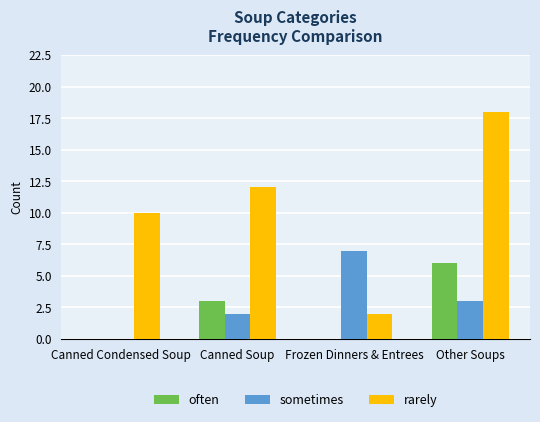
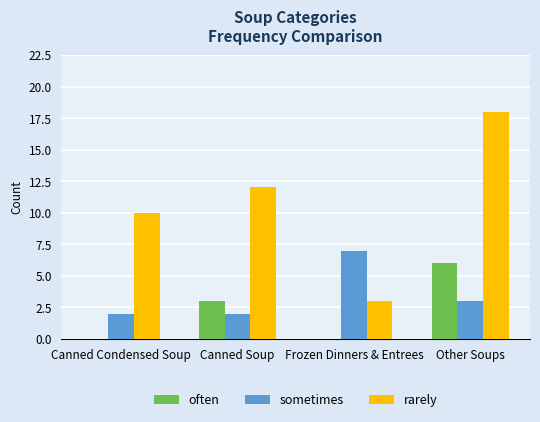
  {
    "often": {
      "Canned Condensed Soup": 0,
      "Canned Soup": 3,
      "Frozen Dinners & Entrees": 0,
      "Other Soups": 6
    },
    "sometimes": {
-     "Canned Condensed Soup": 0,
+     "Canned Condensed Soup": 2,
      "Canned Soup": 2,
      "Frozen Dinners & Entrees": 7,
      "Other Soups": 3
    },
    "rarely": {
      "Canned Condensed Soup": 10,
      "Canned Soup": 12,
-     "Frozen Dinners & Entrees": 2,
+     "Frozen Dinners & Entrees": 3,
      "Other Soups": 18
    }
  }
